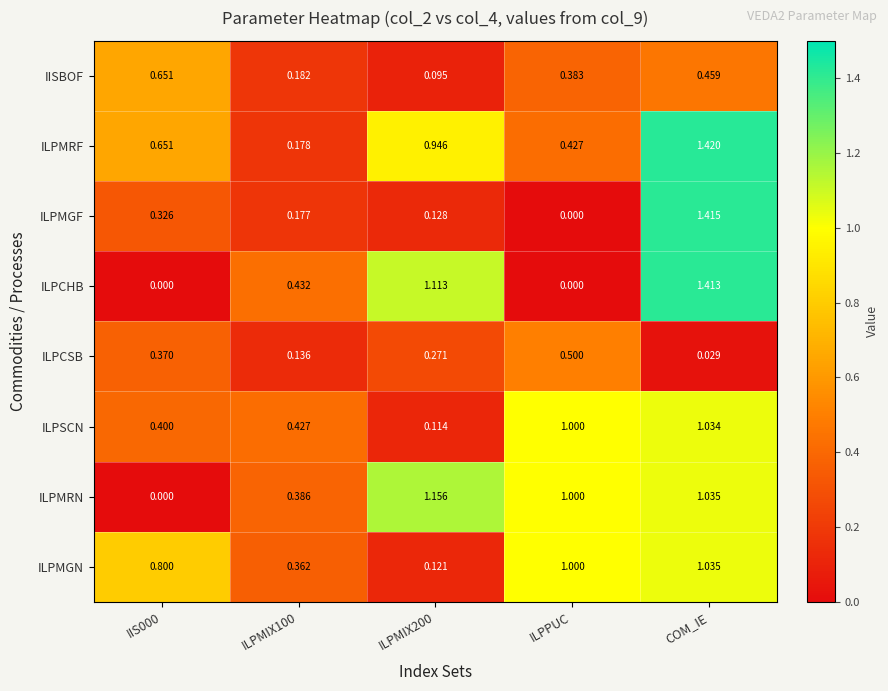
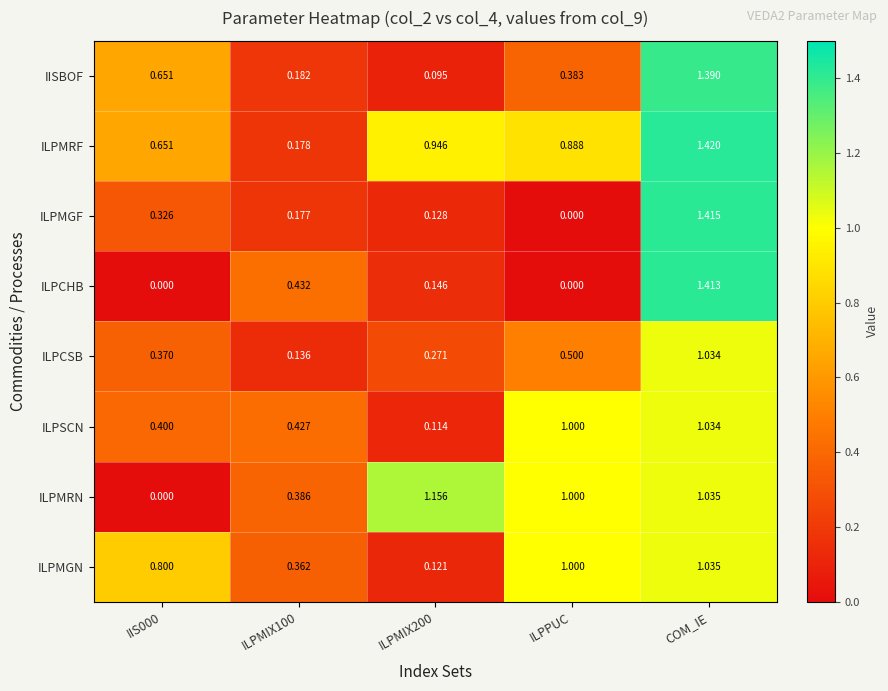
  {
    "IISBOF": {
      "IIS000": 0.651,
      "ILPMIX100": 0.182,
      "ILPMIX200": 0.095,
      "ILPPUC": 0.383,
-     "COM_IE": 0.459
+     "COM_IE": 1.390
    },
    "ILPMRF": {
      "IIS000": 0.651,
      "ILPMIX100": 0.178,
      "ILPMIX200": 0.946,
-     "ILPPUC": 0.427,
+     "ILPPUC": 0.888,
      "COM_IE": 1.420
    },
    "ILPMGF": {
      "IIS000": 0.326,
      "ILPMIX100": 0.177,
      "ILPMIX200": 0.128,
      "ILPPUC": 0.000,
      "COM_IE": 1.415
    },
    "ILPCHB": {
      "IIS000": 0.000,
      "ILPMIX100": 0.432,
-     "ILPMIX200": 1.113,
+     "ILPMIX200": 0.146,
      "ILPPUC": 0.000,
      "COM_IE": 1.413
    },
    "ILPCSB": {
      "IIS000": 0.370,
      "ILPMIX100": 0.136,
      "ILPMIX200": 0.271,
      "ILPPUC": 0.500,
-     "COM_IE": 0.029
+     "COM_IE": 1.034
    },
    "ILPSCN": {
      "IIS000": 0.400,
      "ILPMIX100": 0.427,
      "ILPMIX200": 0.114,
      "ILPPUC": 1.000,
      "COM_IE": 1.034
    },
    "ILPMRN": {
      "IIS000": 0.000,
      "ILPMIX100": 0.386,
      "ILPMIX200": 1.156,
      "ILPPUC": 1.000,
      "COM_IE": 1.035
    },
    "ILPMGN": {
      "IIS000": 0.800,
      "ILPMIX100": 0.362,
      "ILPMIX200": 0.121,
      "ILPPUC": 1.000,
      "COM_IE": 1.035
    }
  }
